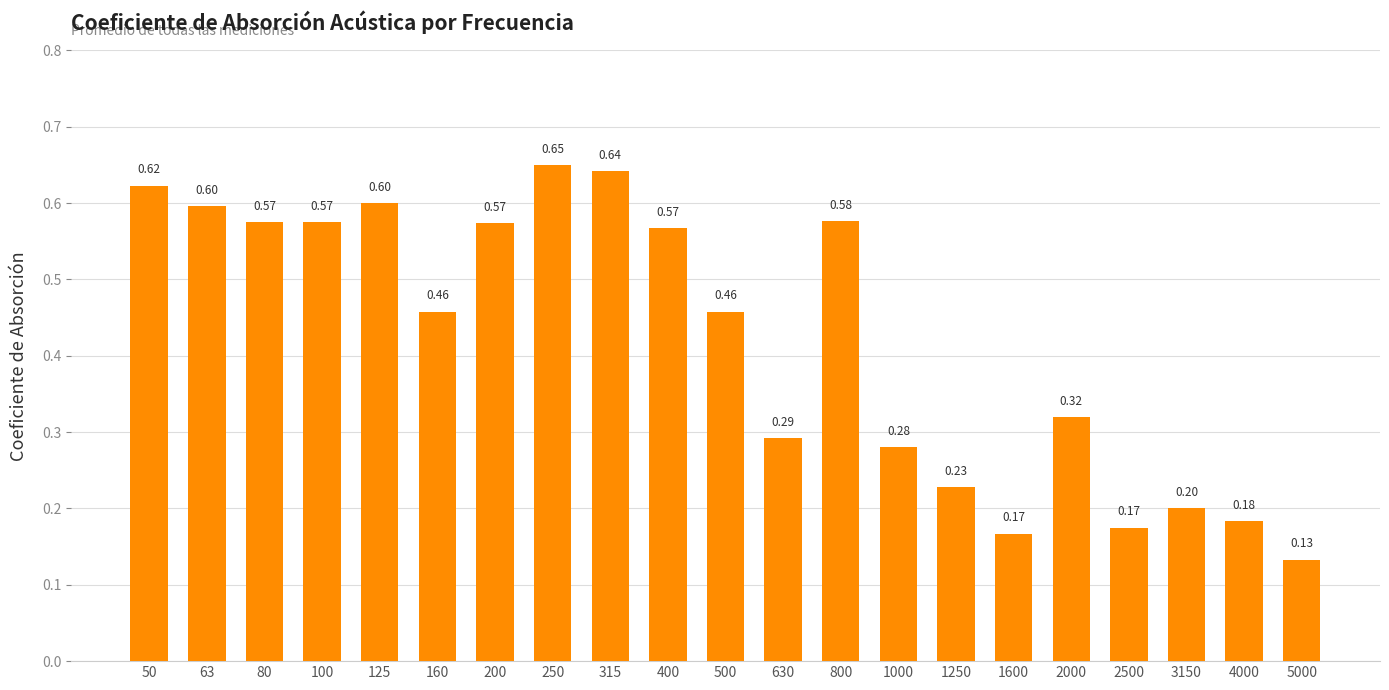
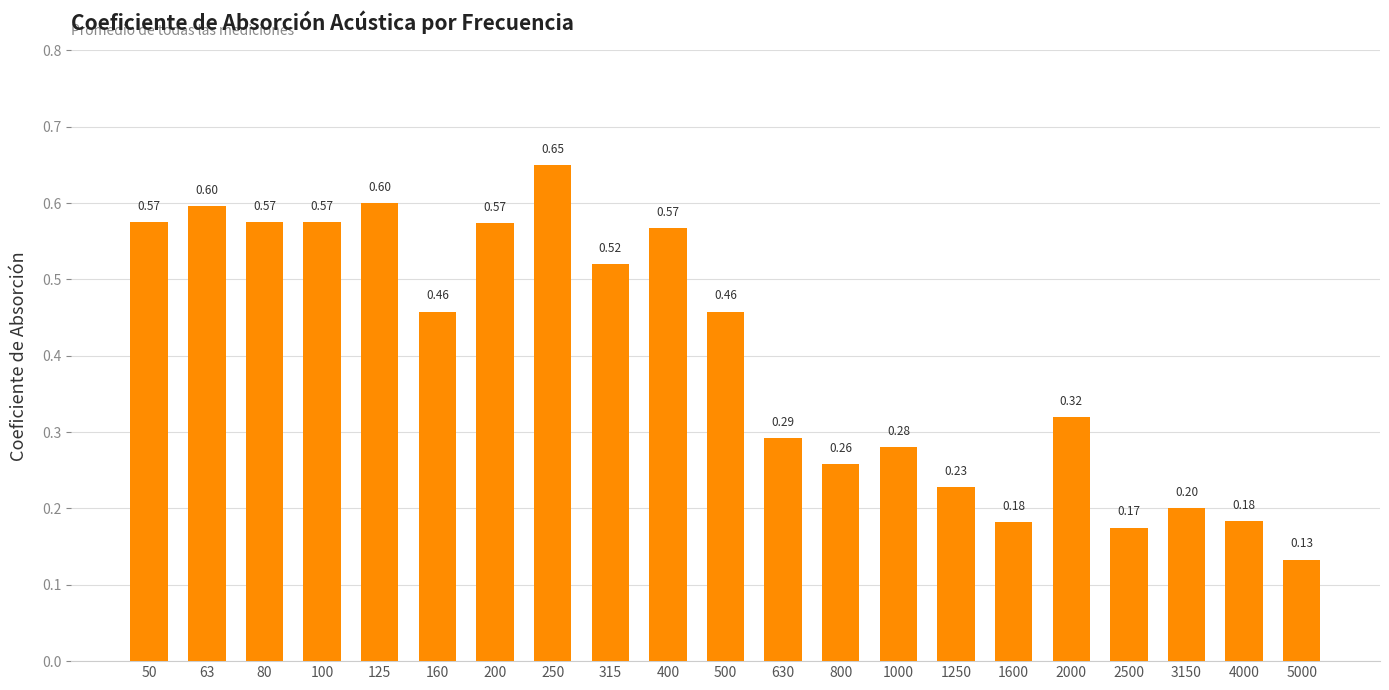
  {
-   "50": 0.62,
+   "50": 0.57,
    "63": 0.60,
    "80": 0.57,
    "100": 0.57,
    "125": 0.60,
    "160": 0.46,
    "200": 0.57,
    "250": 0.65,
-   "315": 0.64,
+   "315": 0.52,
    "400": 0.57,
    "500": 0.46,
    "630": 0.29,
-   "800": 0.58,
+   "800": 0.26,
    "1000": 0.28,
    "1250": 0.23,
-   "1600": 0.17,
+   "1600": 0.18,
    "2000": 0.32,
    "2500": 0.17,
    "3150": 0.20,
    "4000": 0.18,
    "5000": 0.13
  }
